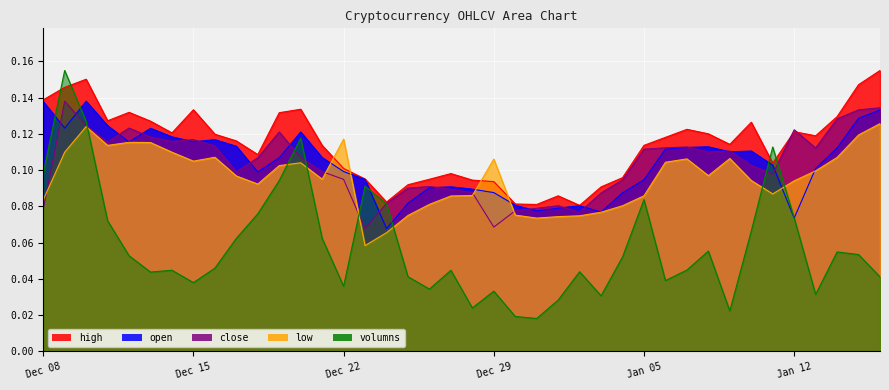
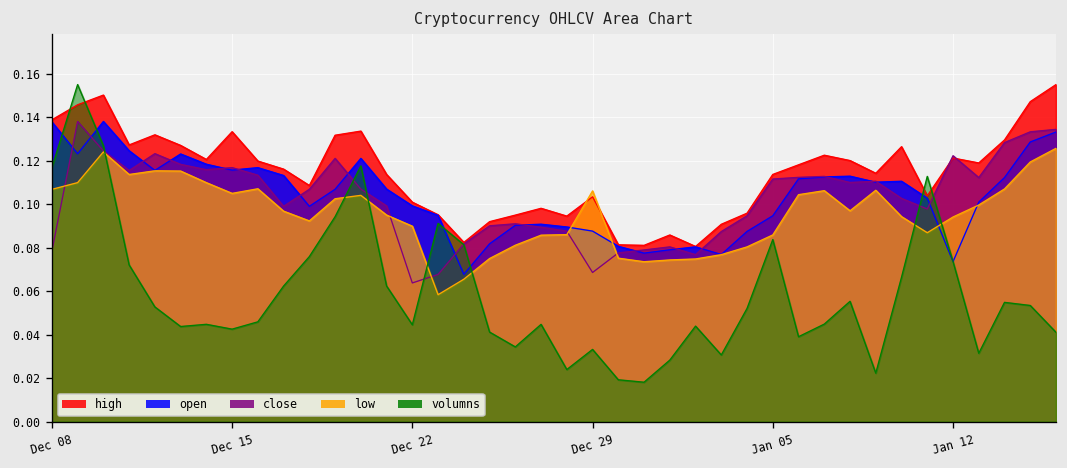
  {
    "high": {
      "Dec 15": 0.133,
      "Dec 22": 0.101,
-     "Dec 29": 0.094,
+     "Dec 29": 0.103,
      "Jan 05": 0.114
    },
    "open": {
      "Dec 22": 0.099,
      "Dec 29": 0.088,
      "Jan 05": 0.095
    },
    "close": {
      "Dec 08": 0.078,
-     "Dec 22": 0.095,
+     "Dec 22": 0.064,
      "Dec 29": 0.069,
      "Jan 05": 0.112
    },
    "low": {
-     "Dec 08": 0.084,
+     "Dec 08": 0.107,
      "Dec 15": 0.105,
-     "Dec 22": 0.117,
+     "Dec 22": 0.090,
      "Dec 29": 0.106,
      "Jan 05": 0.086,
      "Jan 12": 0.094
    },
    "volumns": {
-     "Dec 08": 0.098,
-     "Dec 15": 0.038,
-     "Dec 22": 0.036,
+     "Dec 08": 0.117,
+     "Dec 15": 0.043,
+     "Dec 22": 0.045,
      "Dec 29": 0.033,
      "Jan 05": 0.084
    }
  }
